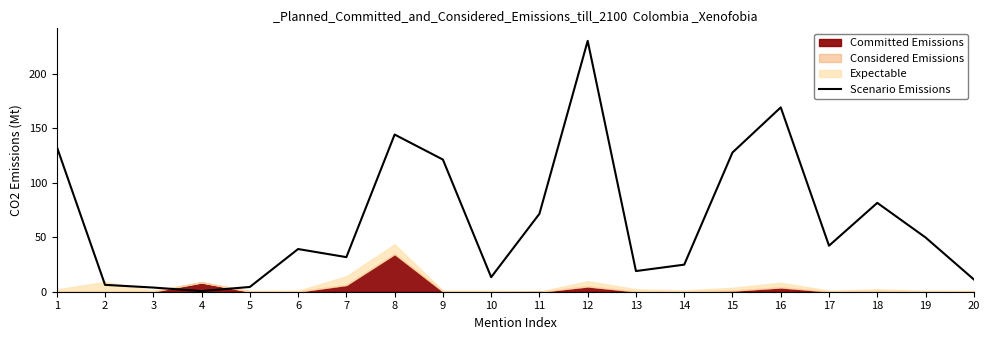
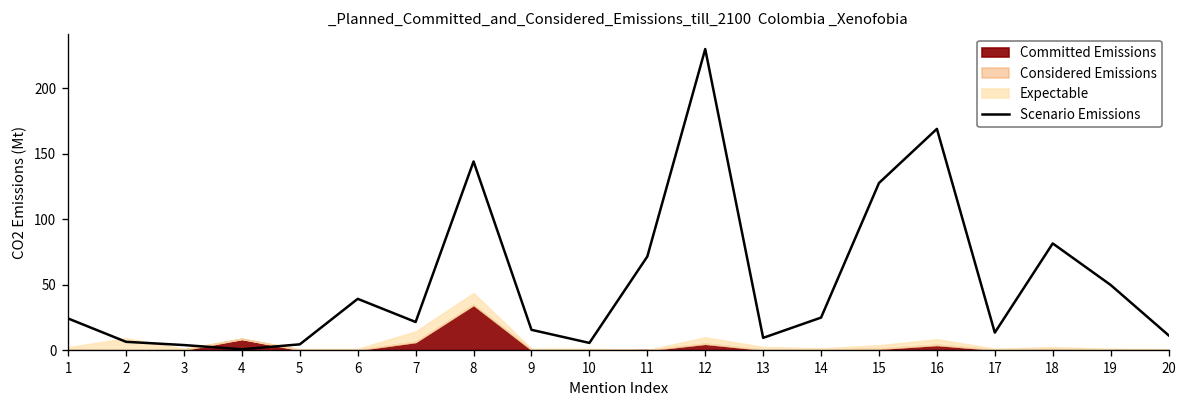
  {
    "Scenario Emissions": {
-     "1": 133,
+     "1": 24,
      "2": 6,
      "3": 4,
      "4": 1,
      "5": 4,
      "6": 39,
-     "7": 32,
+     "7": 21,
      "8": 144,
-     "9": 121,
-     "10": 13,
+     "9": 15,
+     "10": 5,
      "11": 71,
      "12": 230,
-     "13": 19,
+     "13": 9,
      "14": 25,
      "15": 128,
      "16": 169,
-     "17": 42,
+     "17": 13,
      "18": 81,
      "19": 50,
      "20": 11
    }
  }
